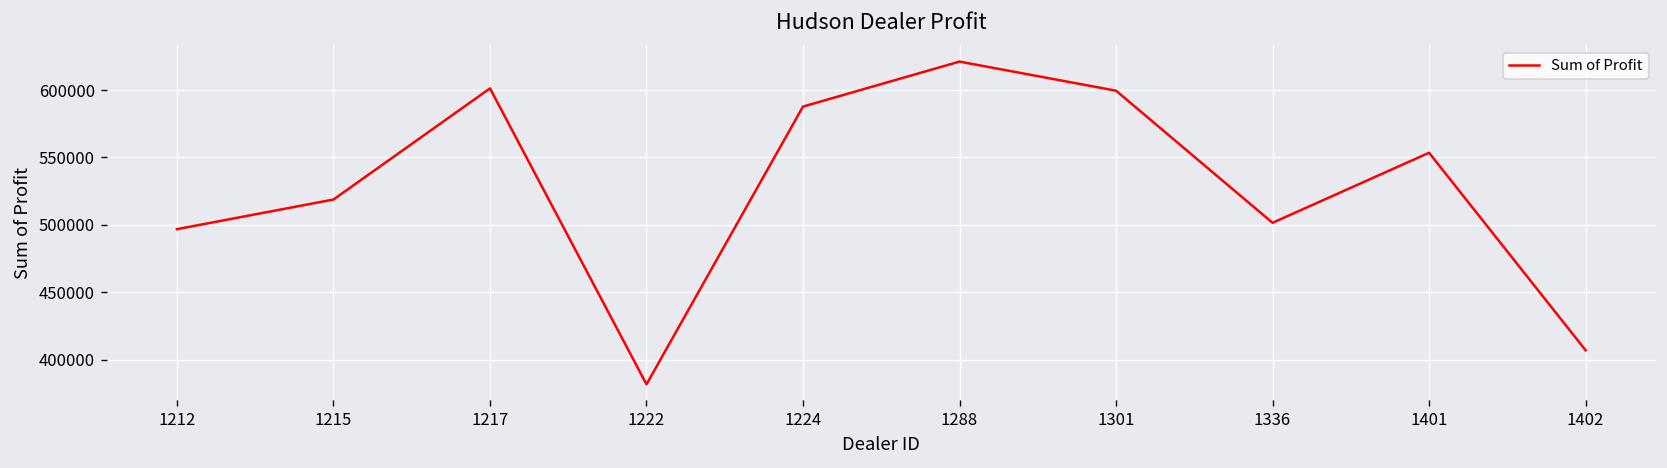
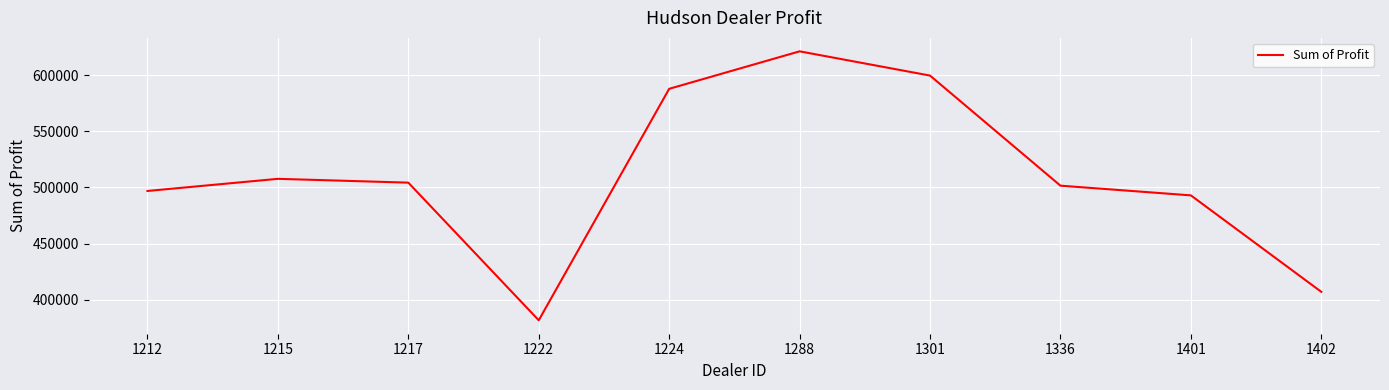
  {
    "1212": 497000,
-   "1215": 519000,
-   "1217": 601000,
+   "1215": 508000,
+   "1217": 504000,
    "1222": 382000,
    "1224": 588000,
    "1288": 621000,
    "1301": 600000,
    "1336": 502000,
-   "1401": 554000,
+   "1401": 493000,
    "1402": 407000
  }
